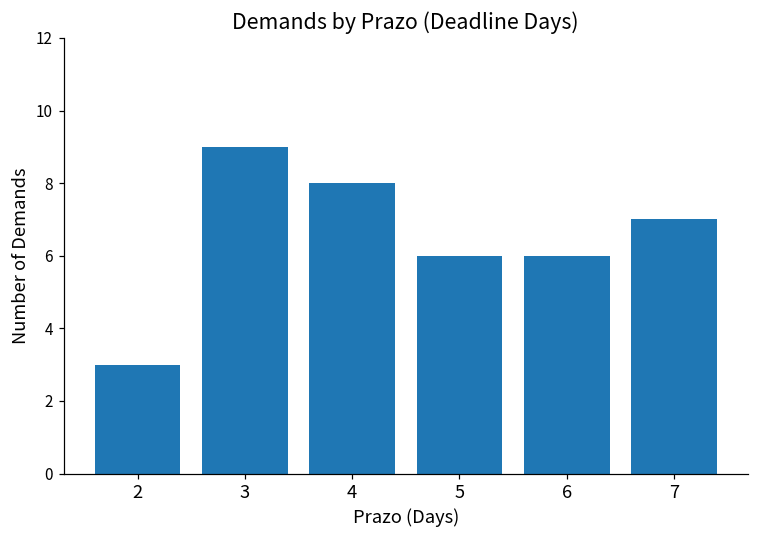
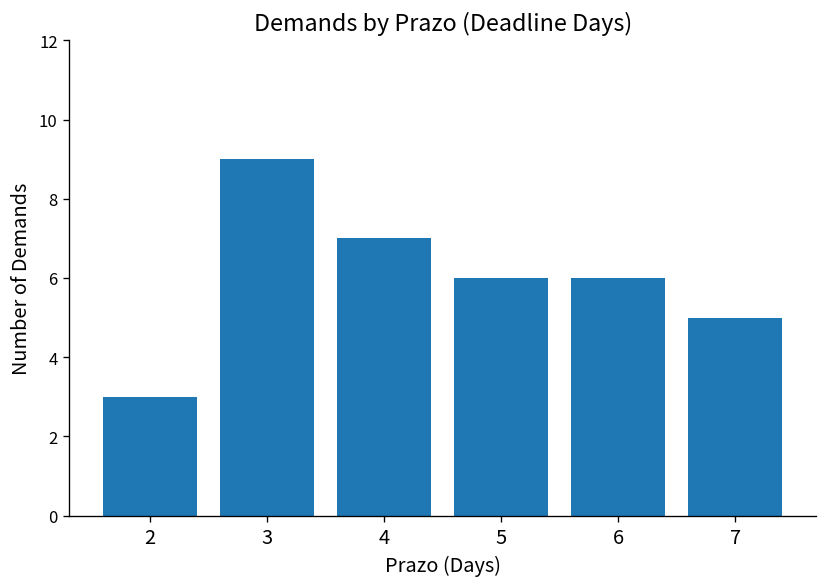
  {
    "2": 3,
    "3": 9,
-   "4": 8,
+   "4": 7,
    "5": 6,
    "6": 6,
-   "7": 7
+   "7": 5
  }
